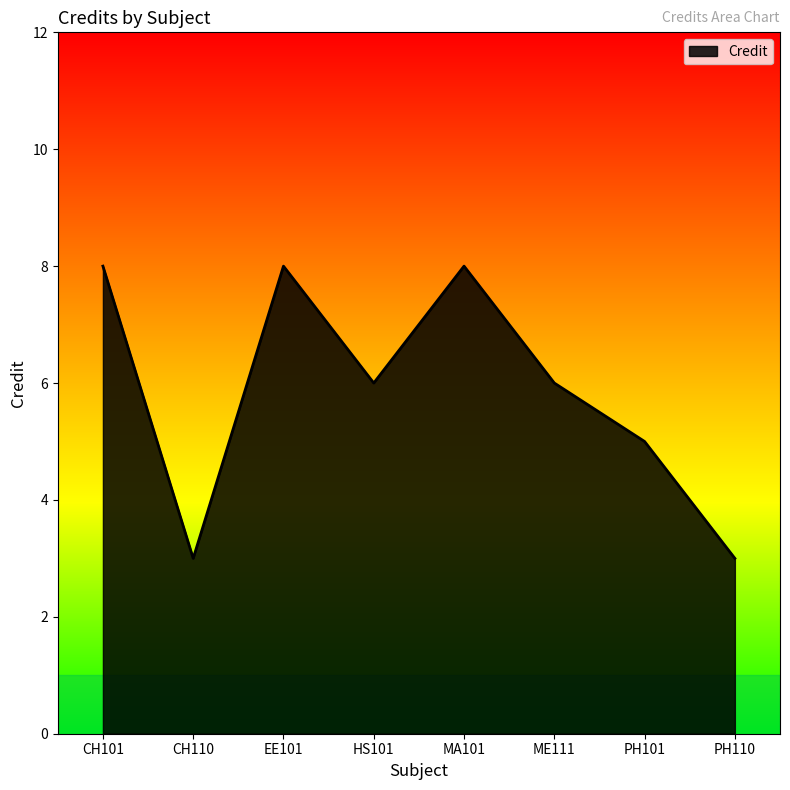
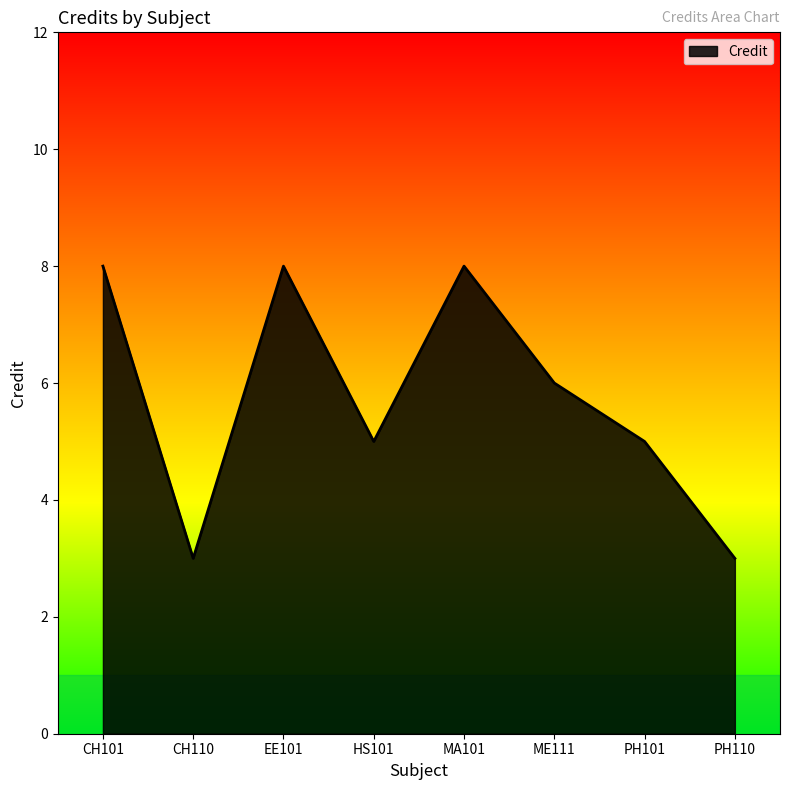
  {
    "CH101": 8,
    "CH110": 3,
    "EE101": 8,
-   "HS101": 6,
+   "HS101": 5,
    "MA101": 8,
    "ME111": 6,
    "PH101": 5,
    "PH110": 3
  }
